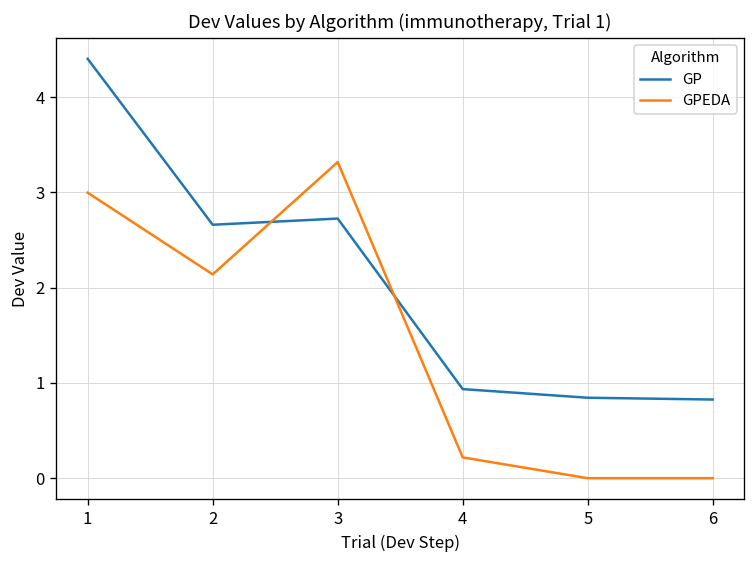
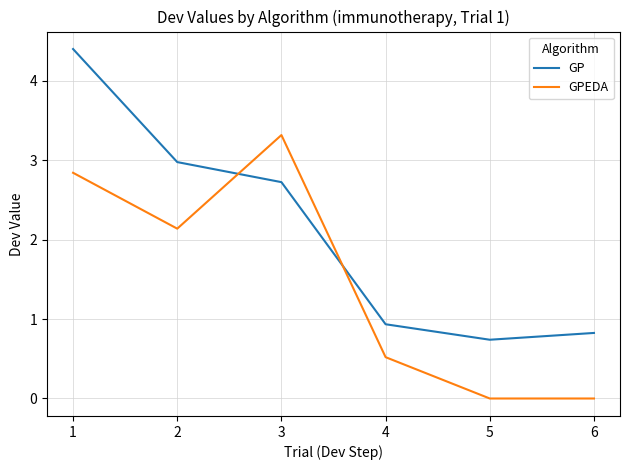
  {
    "GP": {
      "1": 4.4,
-     "2": 2.7,
+     "2": 3.0,
      "3": 2.7,
      "4": 0.9,
-     "5": 0.8,
+     "5": 0.7,
      "6": 0.8
    },
    "GPEDA": {
-     "1": 3.0,
+     "1": 2.8,
      "2": 2.1,
      "3": 3.3,
-     "4": 0.2,
+     "4": 0.5,
      "5": 0.0,
      "6": 0.0
    }
  }
